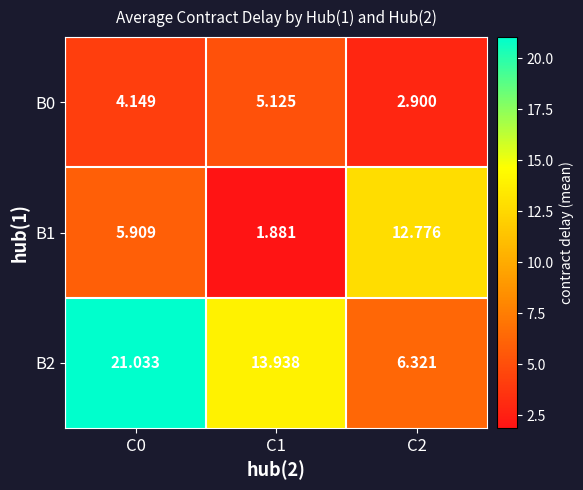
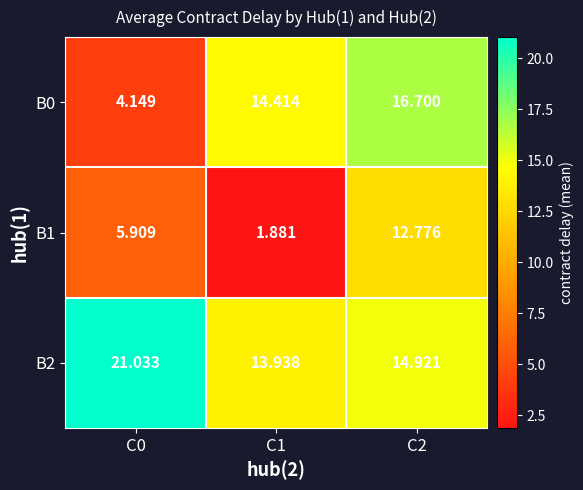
  {
    "B0": {
      "C0": 4.149,
-     "C1": 5.125,
-     "C2": 2.900
+     "C1": 14.414,
+     "C2": 16.700
    },
    "B1": {
      "C0": 5.909,
      "C1": 1.881,
      "C2": 12.776
    },
    "B2": {
      "C0": 21.033,
      "C1": 13.938,
-     "C2": 6.321
+     "C2": 14.921
    }
  }
